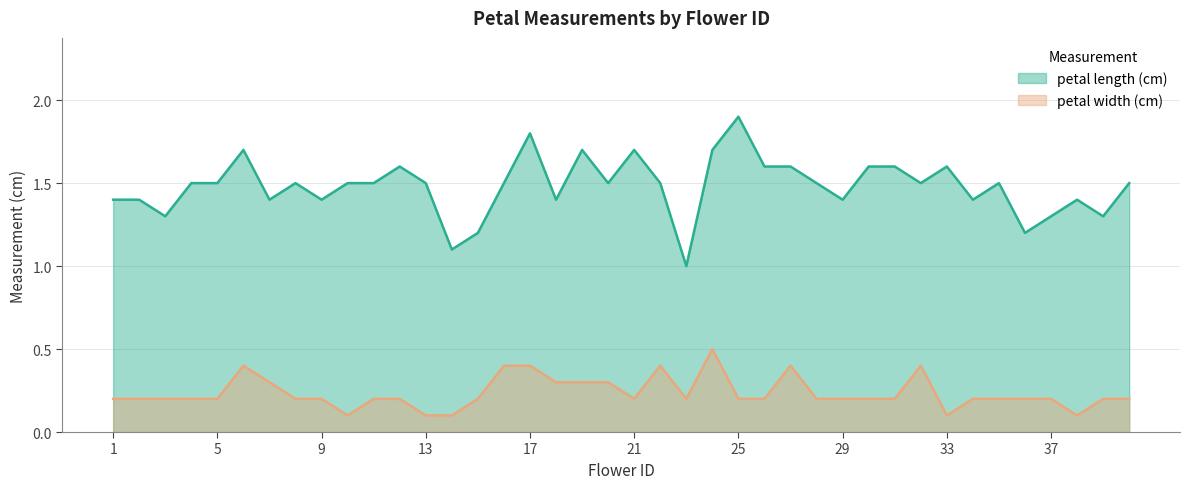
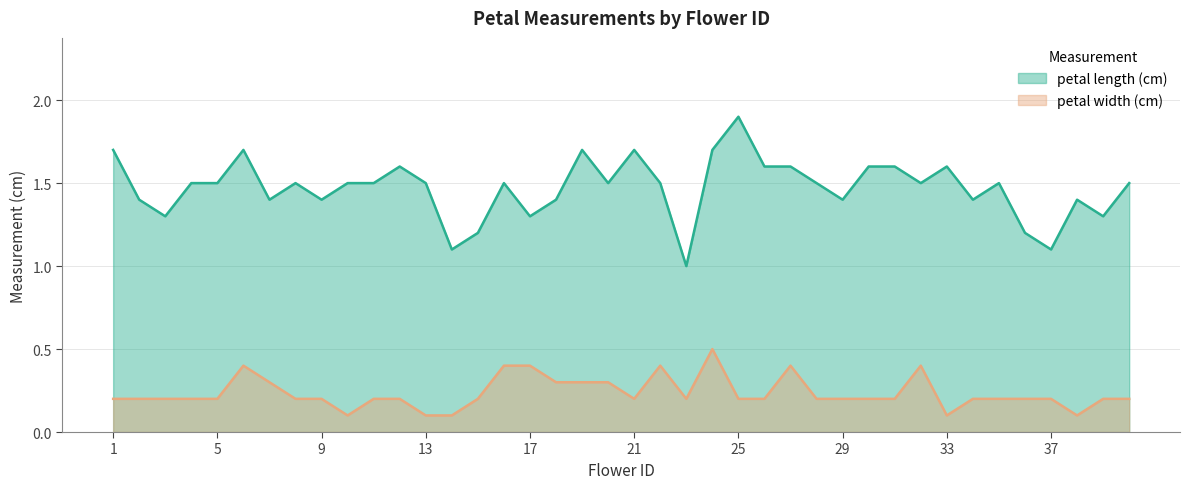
  {
    "petal length (cm)": {
-     "1": 1.4,
+     "1": 1.7,
      "5": 1.5,
      "9": 1.4,
      "13": 1.5,
-     "17": 1.8,
+     "17": 1.3,
      "21": 1.7,
      "25": 1.9,
      "29": 1.4,
      "33": 1.6,
-     "37": 1.3
+     "37": 1.1
    },
    "petal width (cm)": {
      "1": 0.2,
      "5": 0.2,
      "9": 0.2,
      "13": 0.1,
      "17": 0.4,
      "21": 0.2,
      "25": 0.2,
      "29": 0.2,
      "33": 0.1,
      "37": 0.2
    }
  }
